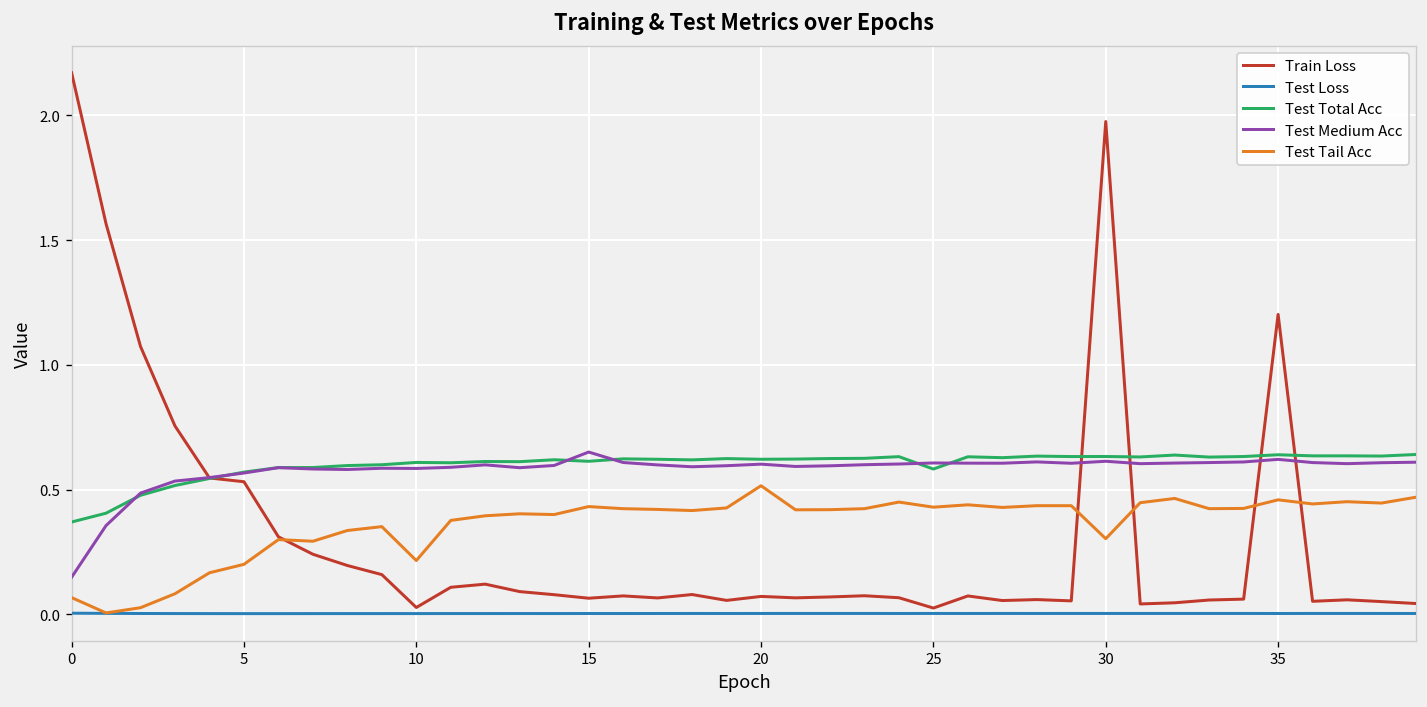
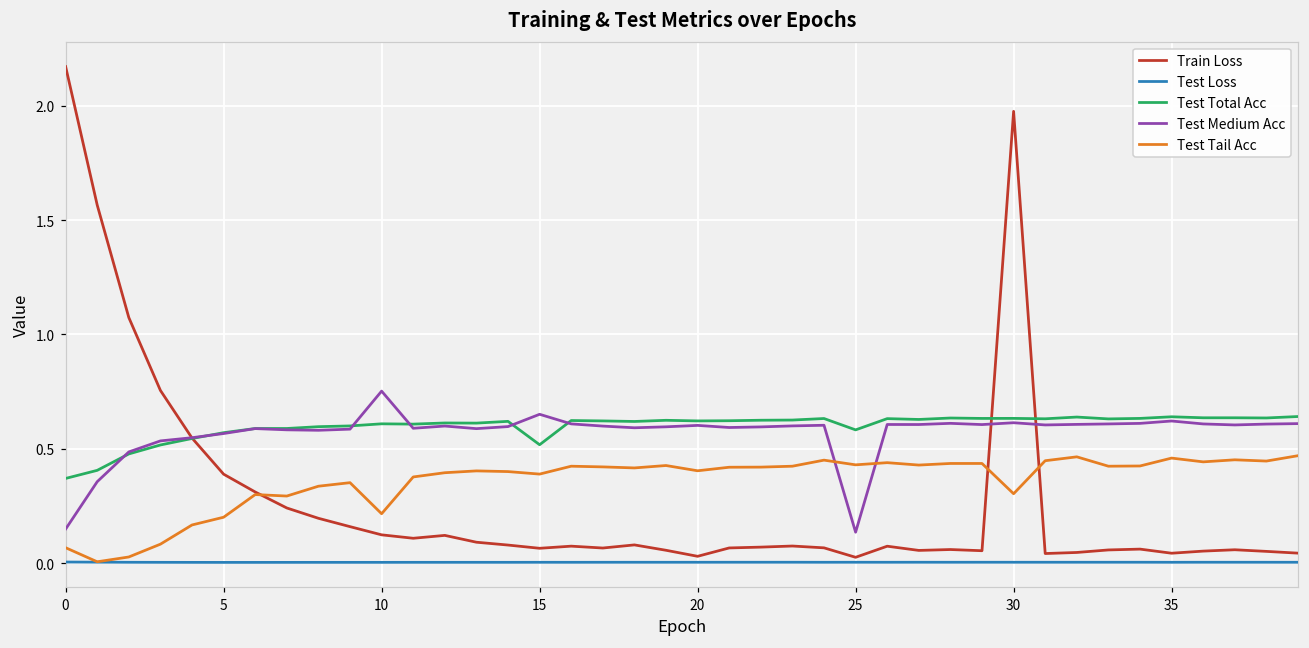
  {
    "Train Loss": {
      "0": 2.17,
-     "5": 0.53,
-     "10": 0.03,
+     "5": 0.39,
+     "10": 0.12,
      "15": 0.06,
-     "20": 0.07,
+     "20": 0.03,
      "25": 0.03,
      "30": 1.98,
-     "35": 1.20
+     "35": 0.04
    },
    "Test Loss": {
      "0": 0.00,
      "5": 0.00,
      "10": 0.00,
      "15": 0.00,
      "20": 0.00,
      "25": 0.00,
      "30": 0.00,
      "35": 0.00
    },
    "Test Total Acc": {
      "0": 0.37,
      "10": 0.61,
-     "15": 0.61,
+     "15": 0.52,
      "20": 0.62,
      "25": 0.58,
      "30": 0.63,
      "35": 0.64
    },
    "Test Medium Acc": {
      "0": 0.15,
-     "10": 0.58,
+     "10": 0.75,
      "15": 0.65,
      "20": 0.60,
-     "25": 0.61,
+     "25": 0.13,
      "30": 0.61,
      "35": 0.62
    },
    "Test Tail Acc": {
      "0": 0.07,
      "5": 0.20,
      "10": 0.22,
-     "15": 0.43,
-     "20": 0.52,
+     "15": 0.39,
+     "20": 0.40,
      "25": 0.43,
      "30": 0.30,
      "35": 0.46
    }
  }
